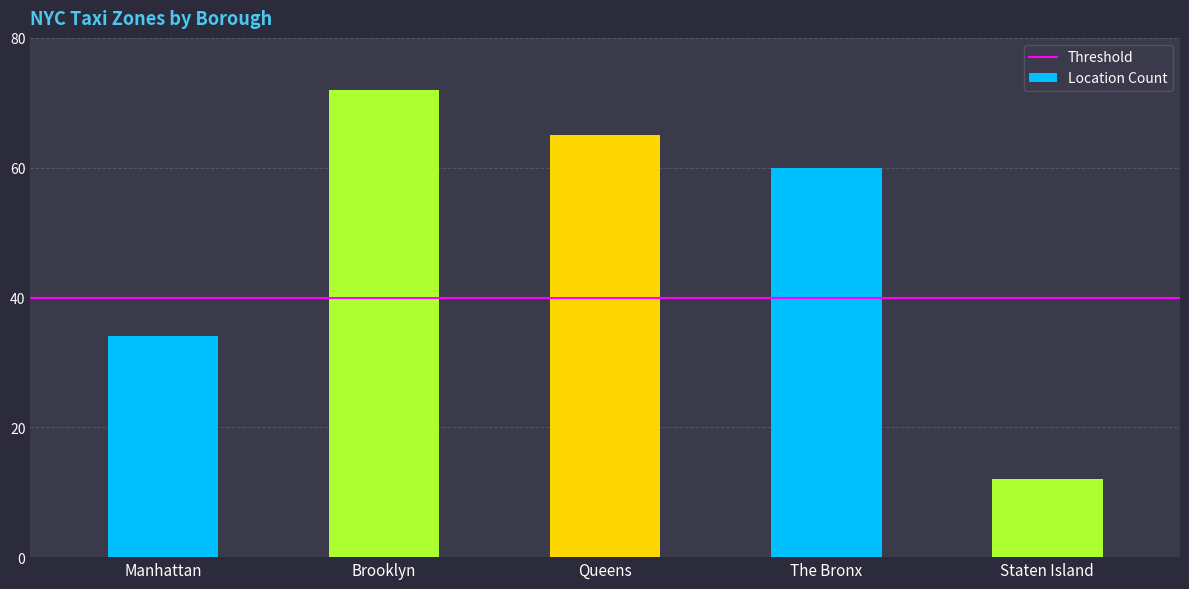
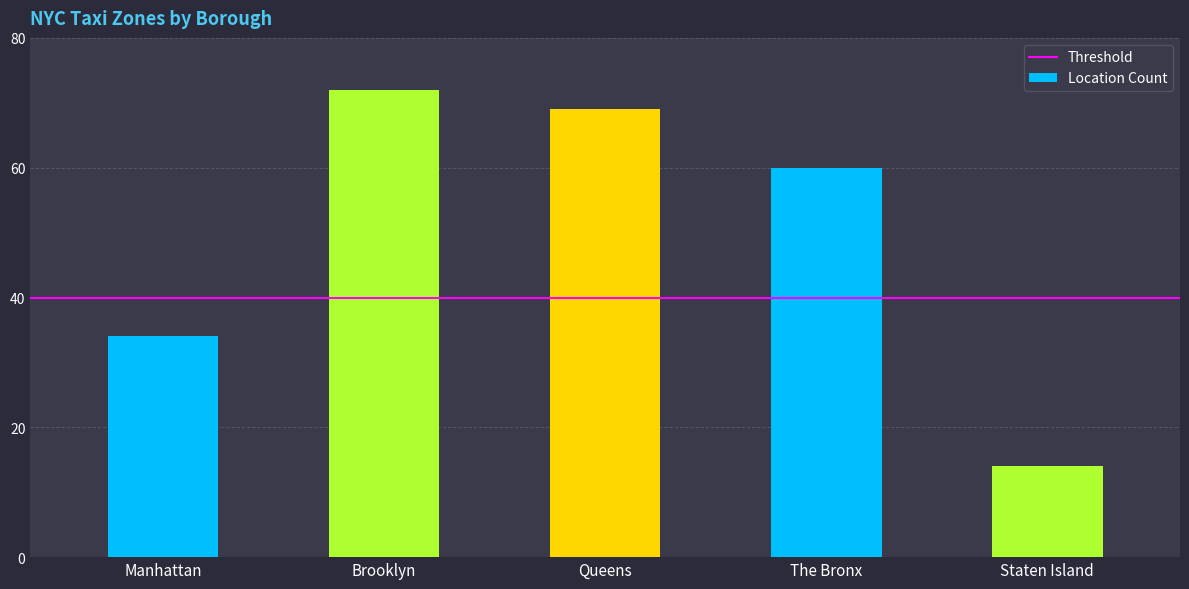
  {
    "Manhattan": 34,
    "Brooklyn": 72,
-   "Queens": 65,
+   "Queens": 69,
    "The Bronx": 60,
-   "Staten Island": 12
+   "Staten Island": 14
  }
